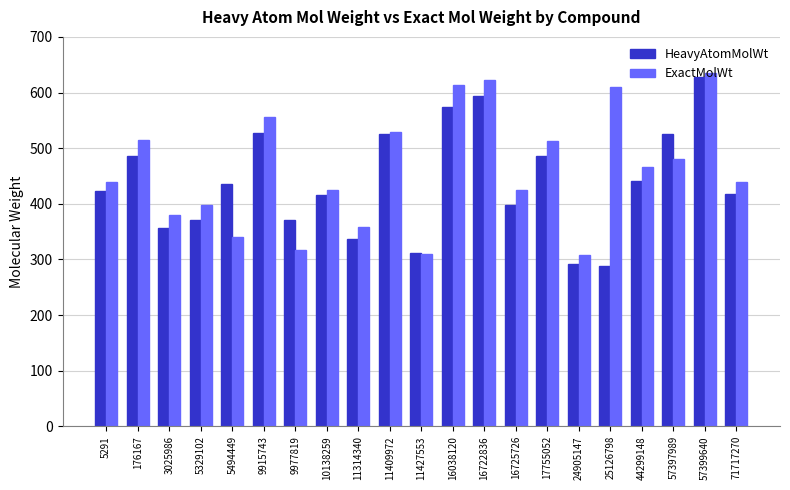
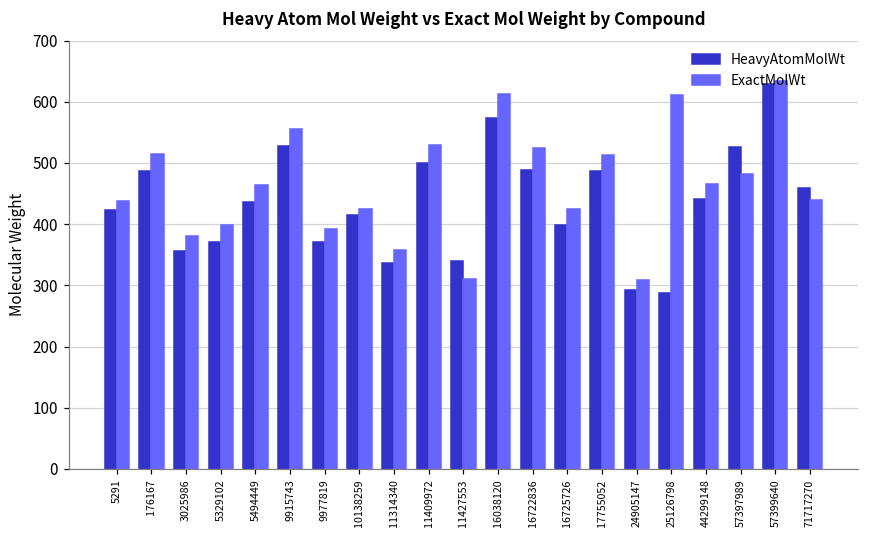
  {
    "HeavyAtomMolWt": {
      "5291": 420,
      "176167": 490,
      "3025986": 360,
      "5329102": 370,
      "5494449": 440,
      "9915743": 530,
      "9977819": 370,
      "10138259": 420,
      "11314340": 340,
-     "11409972": 530,
-     "11427553": 310,
+     "11409972": 500,
+     "11427553": 340,
      "16038120": 570,
-     "16722836": 590,
+     "16722836": 490,
      "16725726": 400,
      "17755052": 490,
      "24905147": 290,
      "25126798": 290,
      "44299148": 440,
      "57397989": 530,
      "57399640": 630,
-     "71717270": 420
+     "71717270": 460
    },
    "ExactMolWt": {
      "5291": 440,
      "176167": 520,
      "3025986": 380,
      "5329102": 400,
-     "5494449": 340,
+     "5494449": 460,
      "9915743": 560,
-     "9977819": 320,
+     "9977819": 390,
      "10138259": 420,
      "11314340": 360,
      "11409972": 530,
      "11427553": 310,
      "16038120": 610,
-     "16722836": 620,
+     "16722836": 520,
      "16725726": 430,
      "17755052": 510,
      "24905147": 310,
      "25126798": 610,
      "44299148": 470,
      "57397989": 480,
      "57399640": 630,
      "71717270": 440
    }
  }
